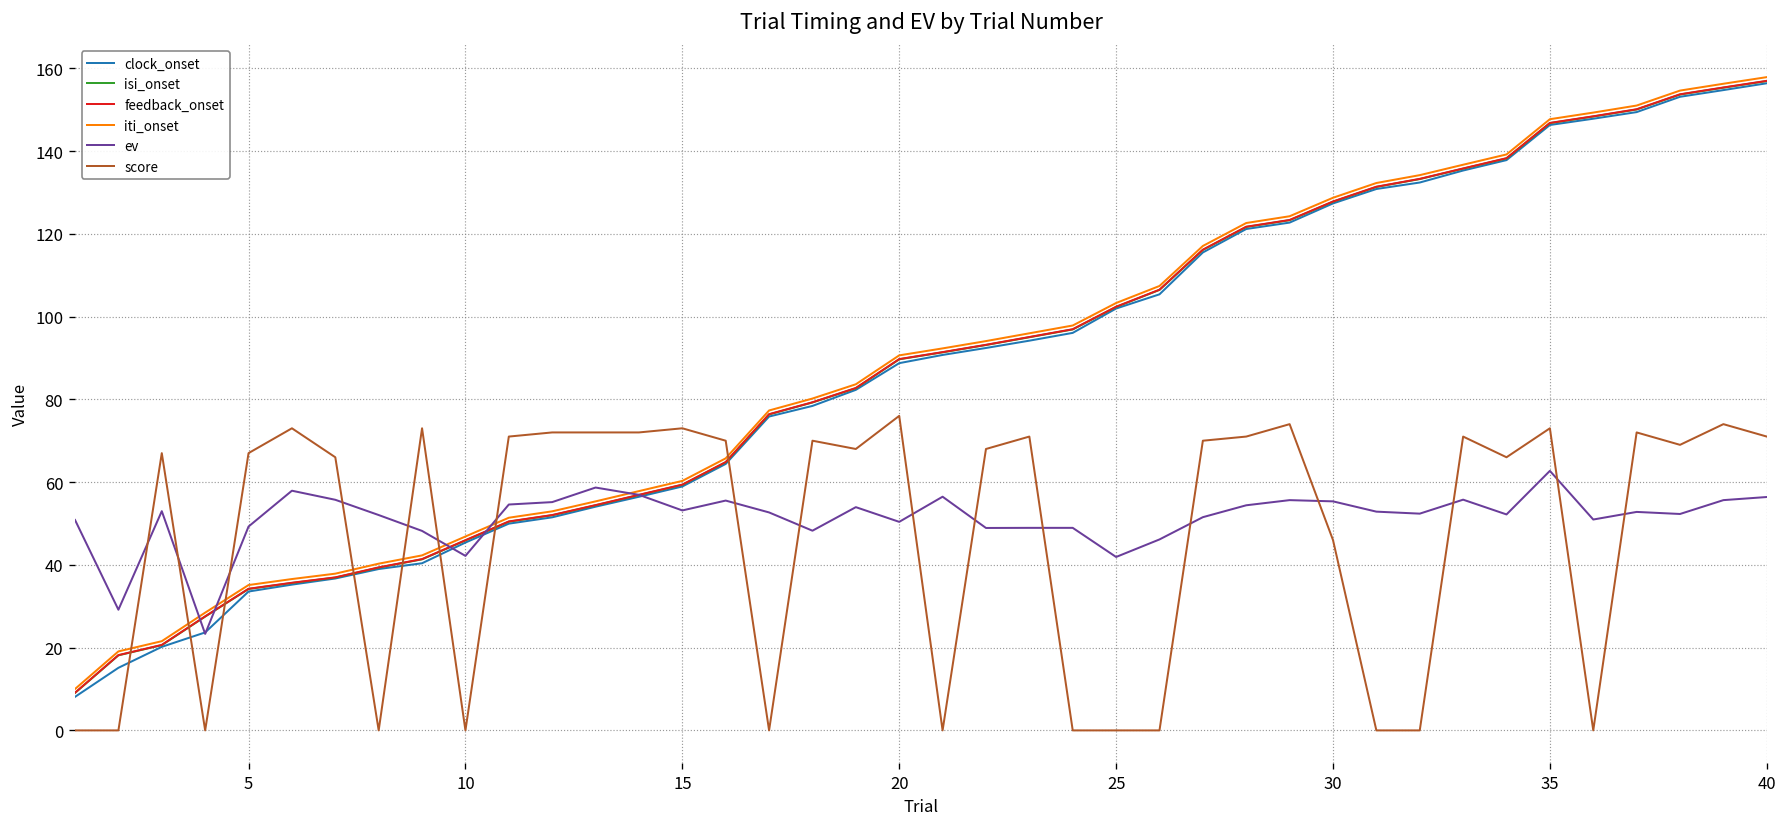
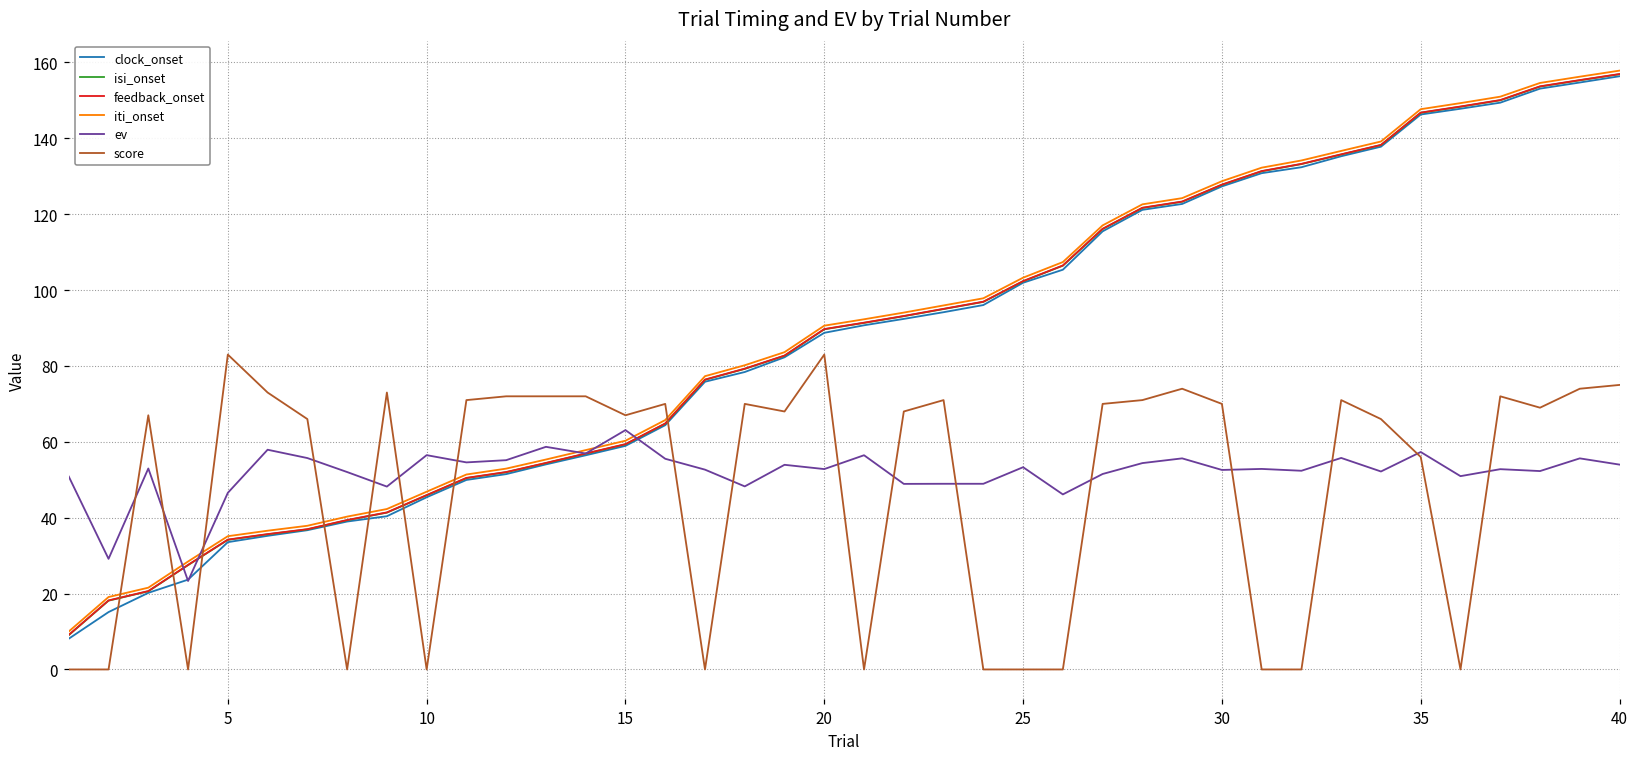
  {
    "clock_onset": {
      "20": 89
    },
    "iti_onset": {
      "5": 35,
      "10": 47,
      "15": 60,
      "20": 91,
      "25": 103,
      "30": 129,
      "35": 148,
      "40": 158
    },
    "ev": {
-     "5": 49,
-     "10": 42,
-     "15": 53,
-     "20": 50,
-     "25": 42,
-     "30": 55,
-     "35": 63,
-     "40": 56
+     "5": 47,
+     "10": 56,
+     "15": 63,
+     "20": 53,
+     "25": 53,
+     "30": 53,
+     "35": 57,
+     "40": 54
    },
    "score": {
-     "5": 67,
+     "5": 83,
      "10": 0,
-     "15": 73,
-     "20": 76,
+     "15": 67,
+     "20": 83,
      "25": 0,
-     "30": 46,
-     "35": 73,
-     "40": 71
+     "30": 70,
+     "35": 56,
+     "40": 75
    }
  }
